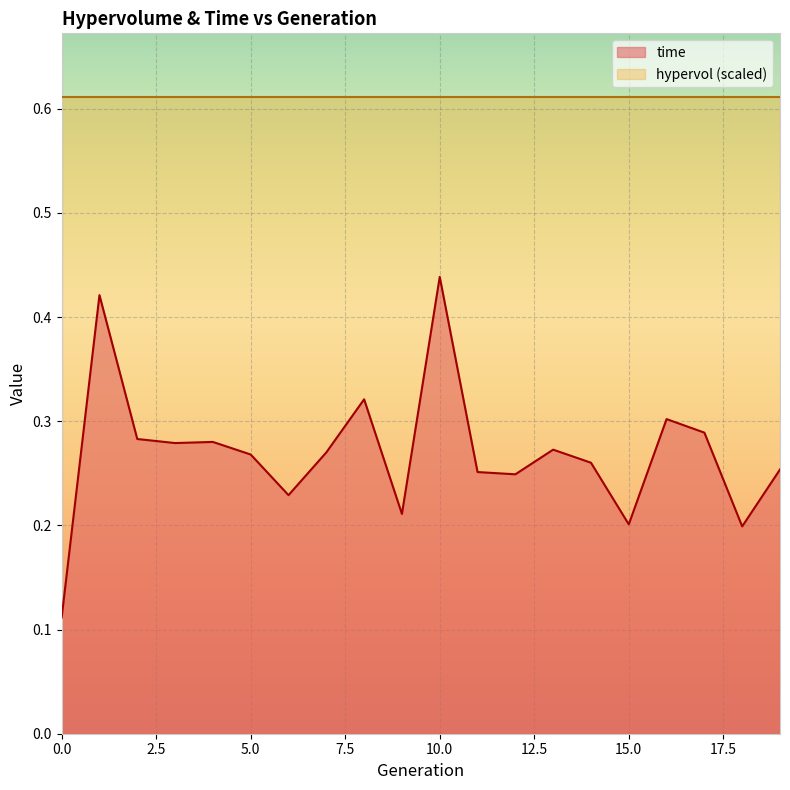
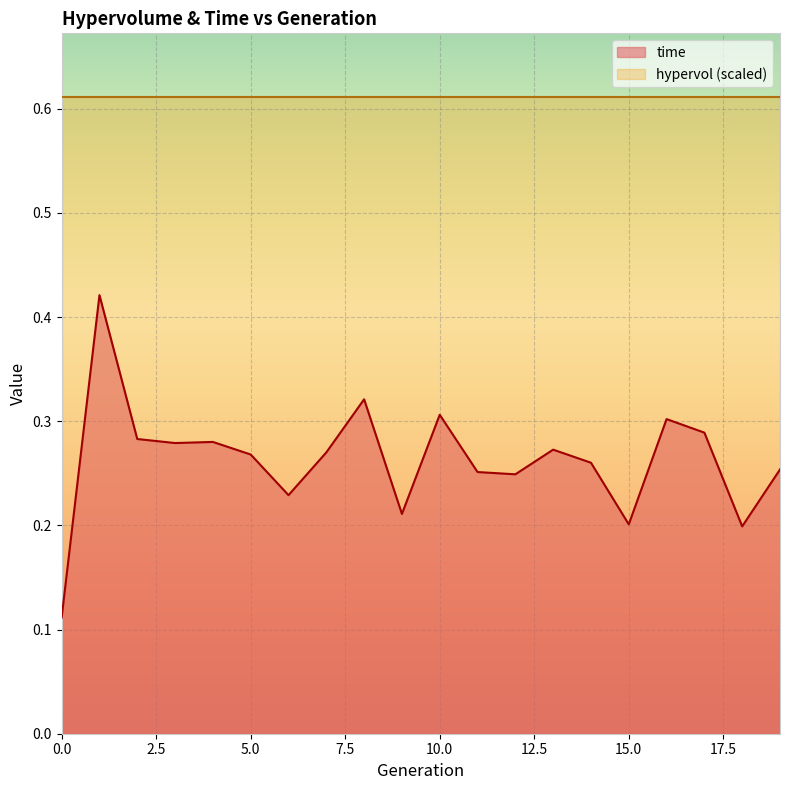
  {
    "time": {
      "0.0": 0.112,
      "5.0": 0.268,
-     "10.0": 0.439,
+     "10.0": 0.306,
      "15.0": 0.201
    },
    "hypervol (scaled)": {
      "0.0": 0.611,
      "5.0": 0.611,
      "10.0": 0.611,
      "15.0": 0.611
    }
  }
